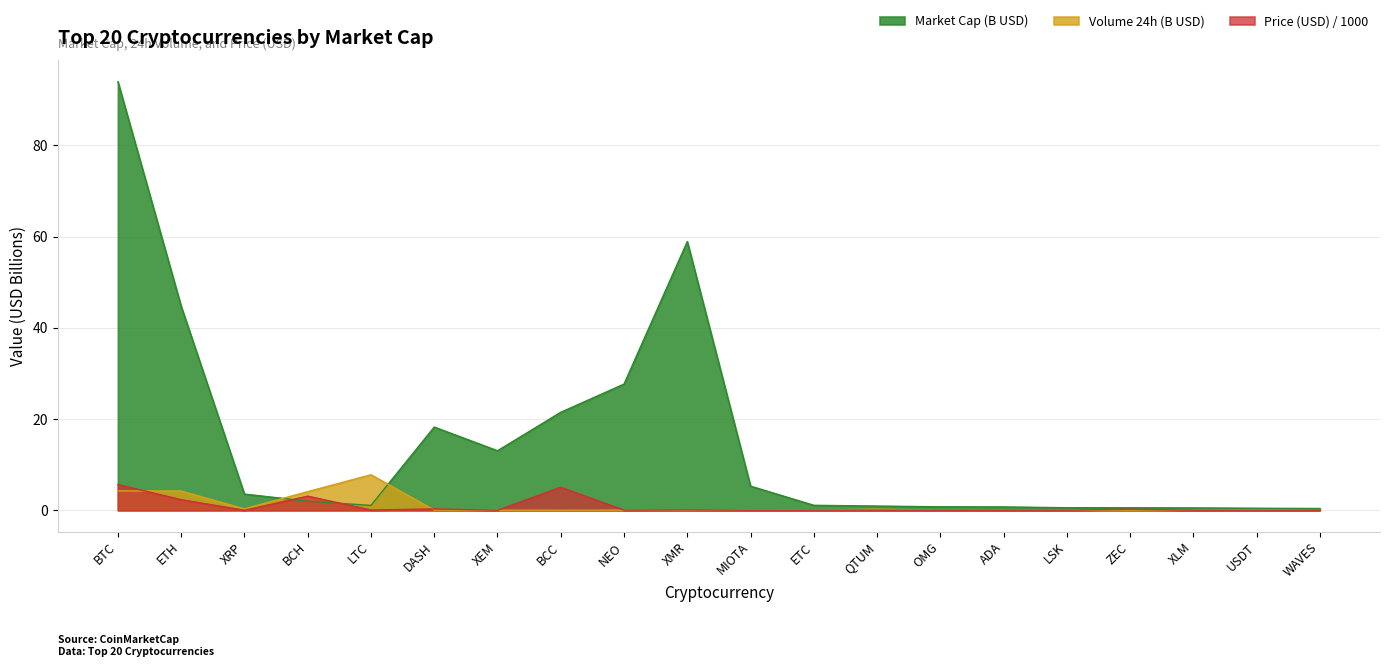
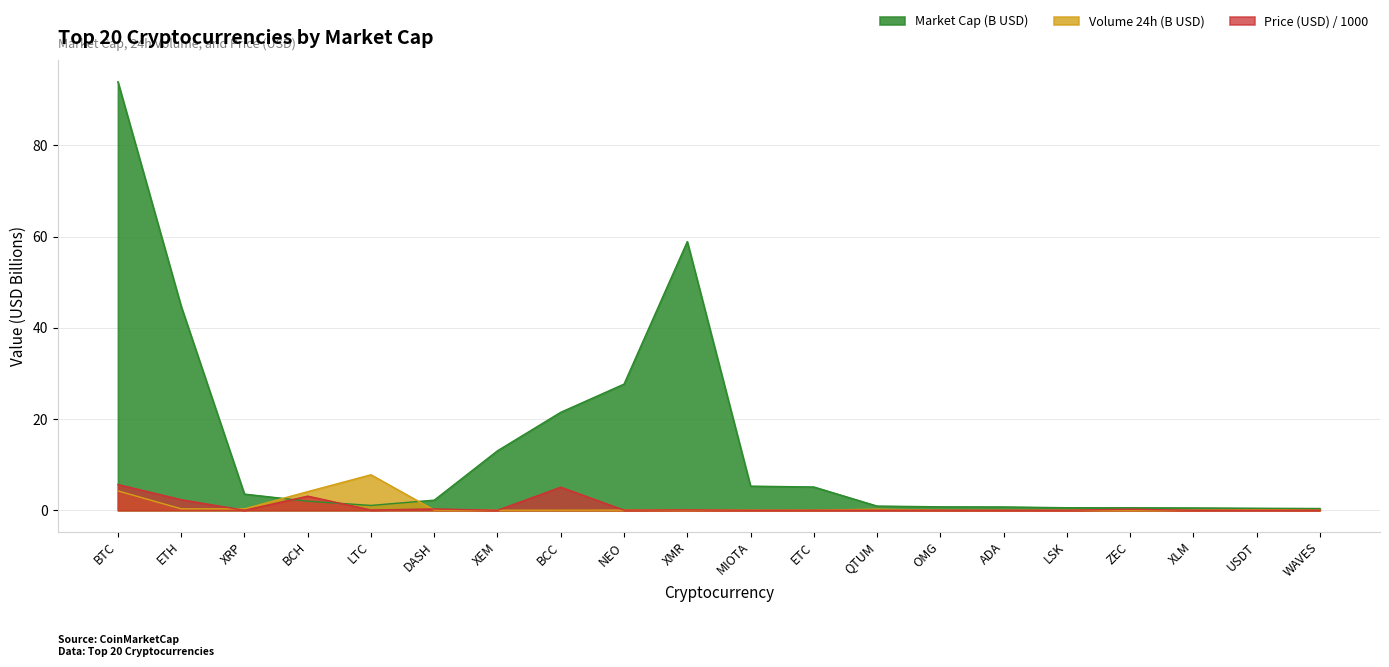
  {
    "Market Cap (B USD)": {
      "BTC": 94,
      "ETH": 45,
      "XRP": 4,
      "BCH": 2,
      "LTC": 1,
-     "DASH": 18,
+     "DASH": 2,
      "XEM": 13,
      "BCC": 21,
      "NEO": 28,
      "XMR": 59,
      "MIOTA": 5,
-     "ETC": 1,
+     "ETC": 5,
      "QTUM": 1,
      "OMG": 1,
      "ADA": 1
    },
    "Volume 24h (B USD)": {
      "BTC": 4,
-     "ETH": 4,
+     "ETH": 0,
      "BCH": 4,
      "LTC": 8,
      "BCC": 0
    },
    "Price (USD) / 1000": {
      "BTC": 6,
      "ETH": 2,
      "BCH": 3,
      "LTC": 0,
      "BCC": 5
    }
  }
